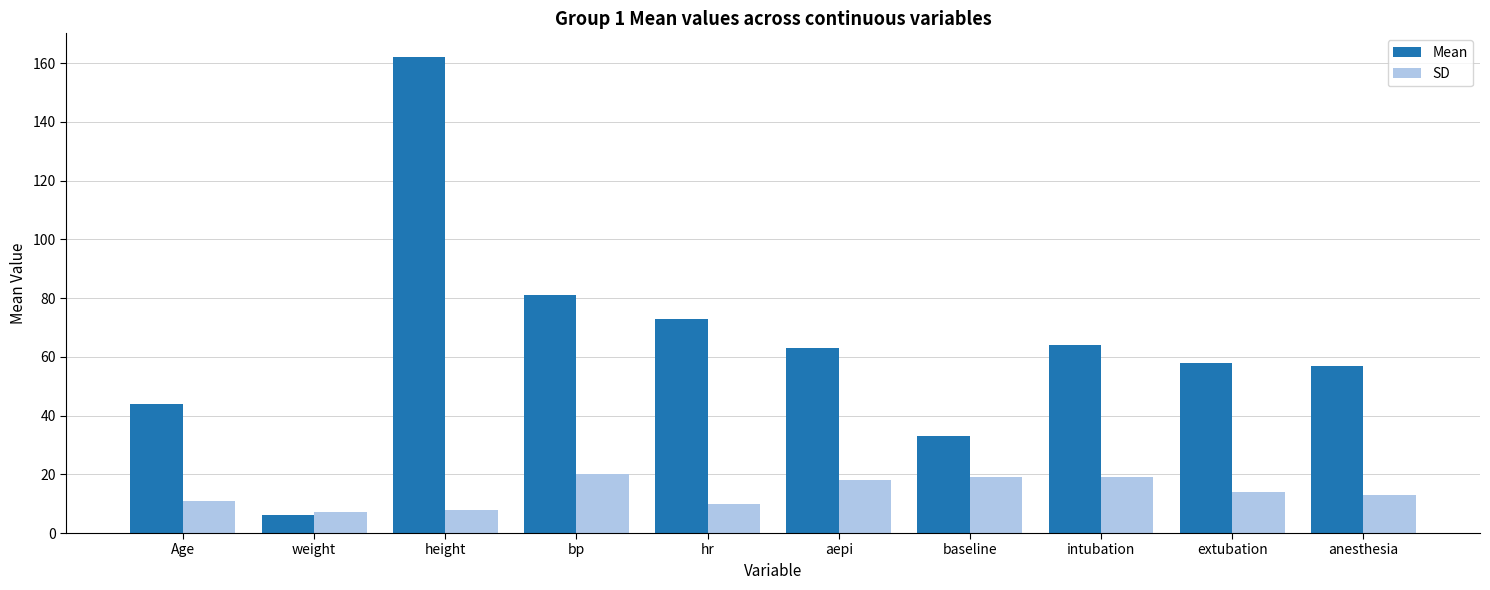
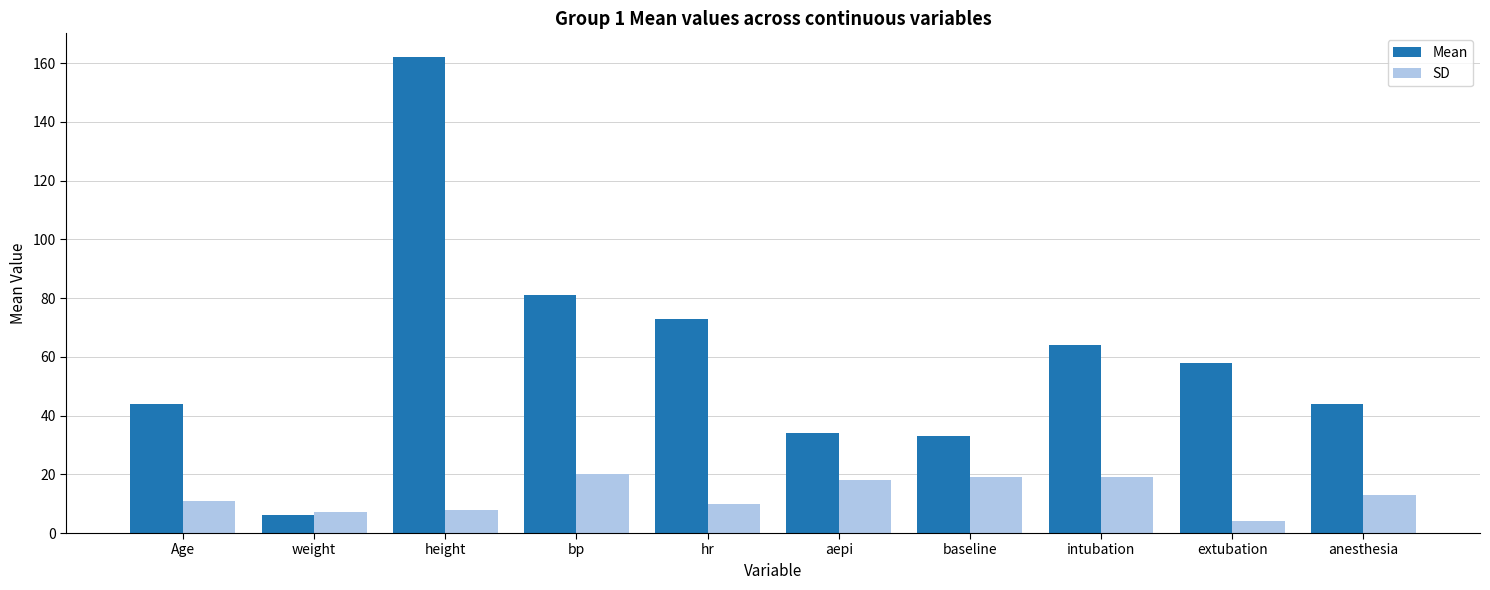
  {
    "Mean": {
      "Age": 44,
      "weight": 6,
      "height": 162,
      "bp": 81,
      "hr": 73,
-     "aepi": 63,
+     "aepi": 34,
      "baseline": 33,
      "intubation": 64,
      "extubation": 58,
-     "anesthesia": 57
+     "anesthesia": 44
    },
    "SD": {
      "Age": 11,
      "weight": 7,
      "height": 8,
      "bp": 20,
      "hr": 10,
      "aepi": 18,
      "baseline": 19,
      "intubation": 19,
-     "extubation": 14,
+     "extubation": 4,
      "anesthesia": 13
    }
  }
